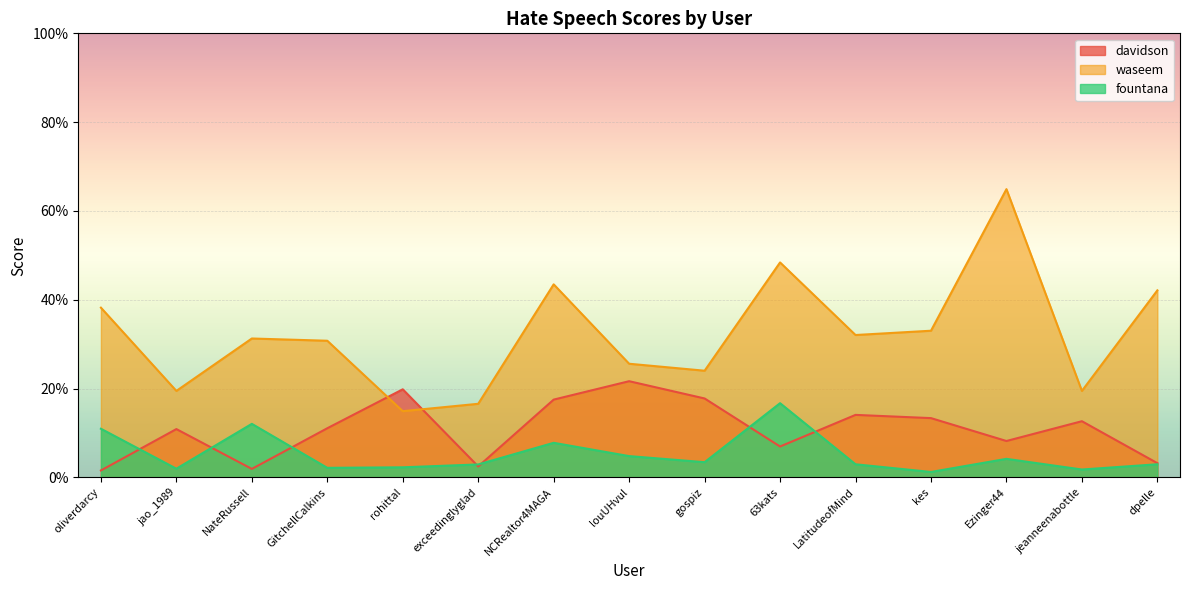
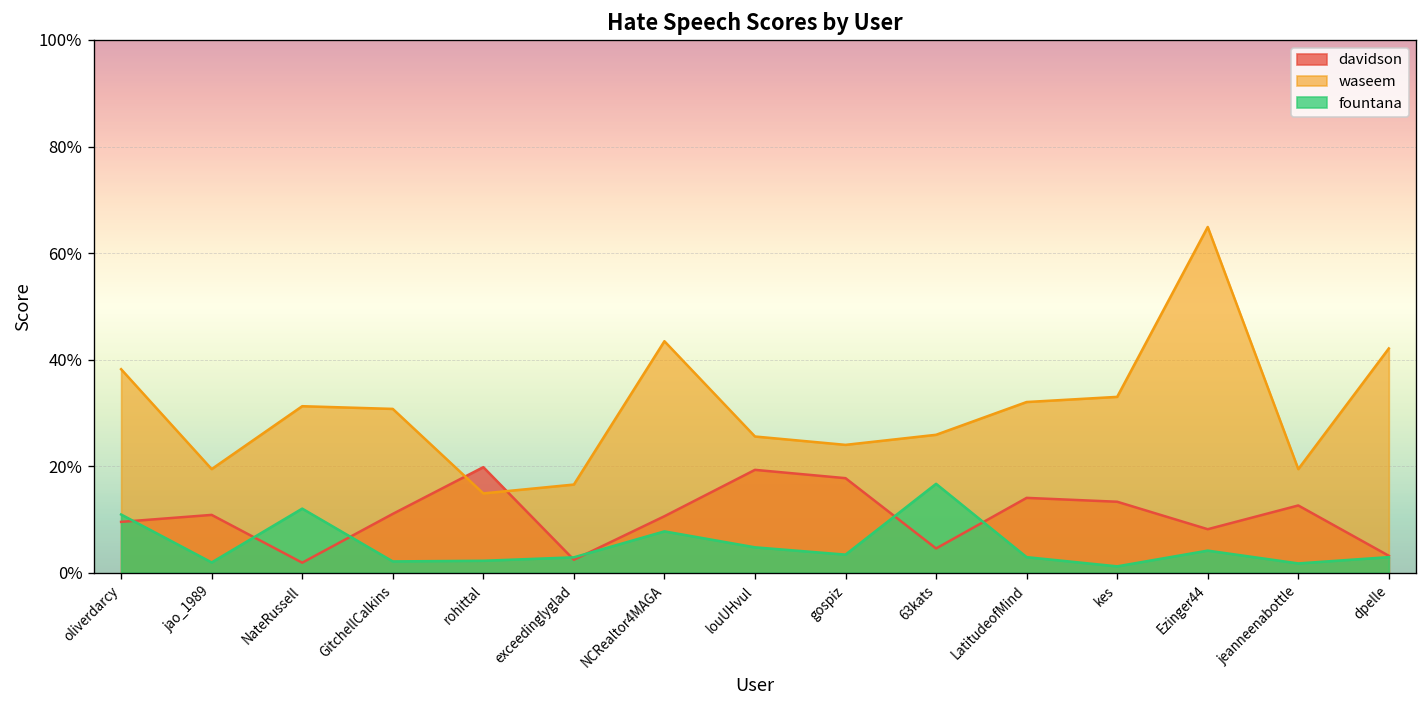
  {
    "davidson": {
-     "oliverdarcy": "2%",
+     "oliverdarcy": "10%",
      "jao_1989": "11%",
      "NateRussell": "2%",
      "GitchellCalkins": "11%",
      "rohittal": "20%",
-     "NCRealtor4MAGA": "18%",
-     "louUHvul": "22%",
+     "NCRealtor4MAGA": "11%",
+     "louUHvul": "19%",
      "gospiz": "18%",
-     "63kats": "7%",
+     "63kats": "5%",
      "LatitudeofMind": "14%",
      "kes": "13%",
      "Ezinger44": "8%",
      "jeanneenabottle": "13%"
    },
    "waseem": {
      "oliverdarcy": "38%",
      "jao_1989": "19%",
      "NateRussell": "31%",
      "GitchellCalkins": "31%",
      "rohittal": "15%",
      "exceedinglyglad": "17%",
      "NCRealtor4MAGA": "43%",
      "louUHvul": "26%",
      "gospiz": "24%",
-     "63kats": "48%",
+     "63kats": "26%",
      "LatitudeofMind": "32%",
      "kes": "33%",
      "Ezinger44": "65%",
      "jeanneenabottle": "19%",
      "dpelle": "42%"
    },
    "fountana": {
      "oliverdarcy": "11%",
      "jao_1989": "2%",
      "NateRussell": "12%",
      "GitchellCalkins": "2%",
      "rohittal": "2%",
      "NCRealtor4MAGA": "8%",
      "louUHvul": "5%",
      "gospiz": "3%",
      "63kats": "17%",
      "LatitudeofMind": "3%",
      "kes": "1%",
      "Ezinger44": "4%",
      "jeanneenabottle": "2%"
    }
  }
